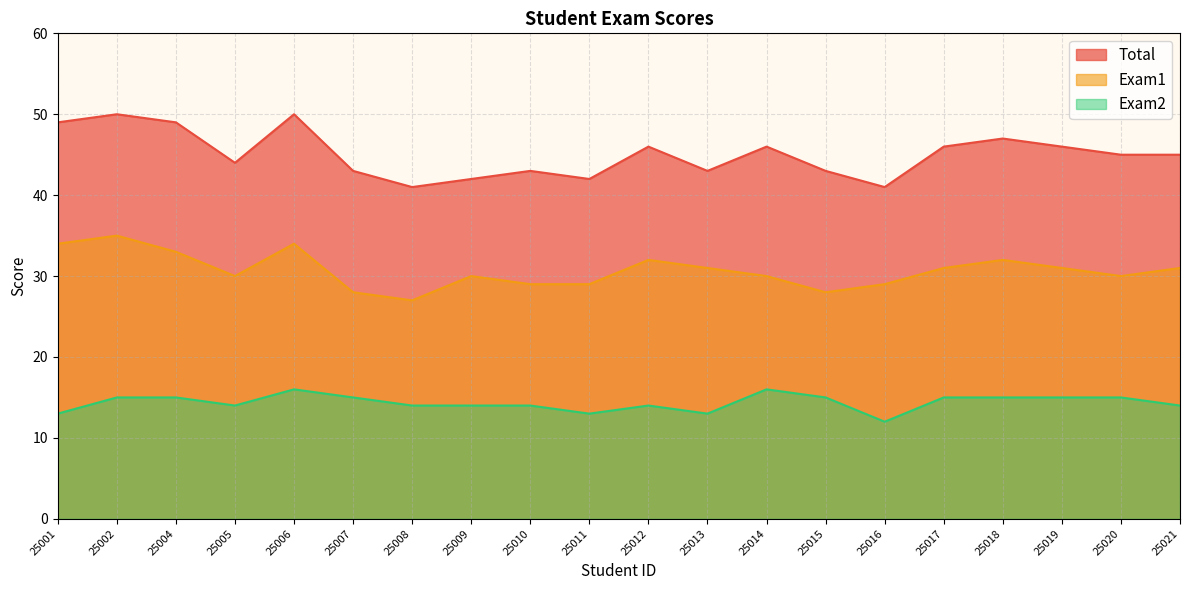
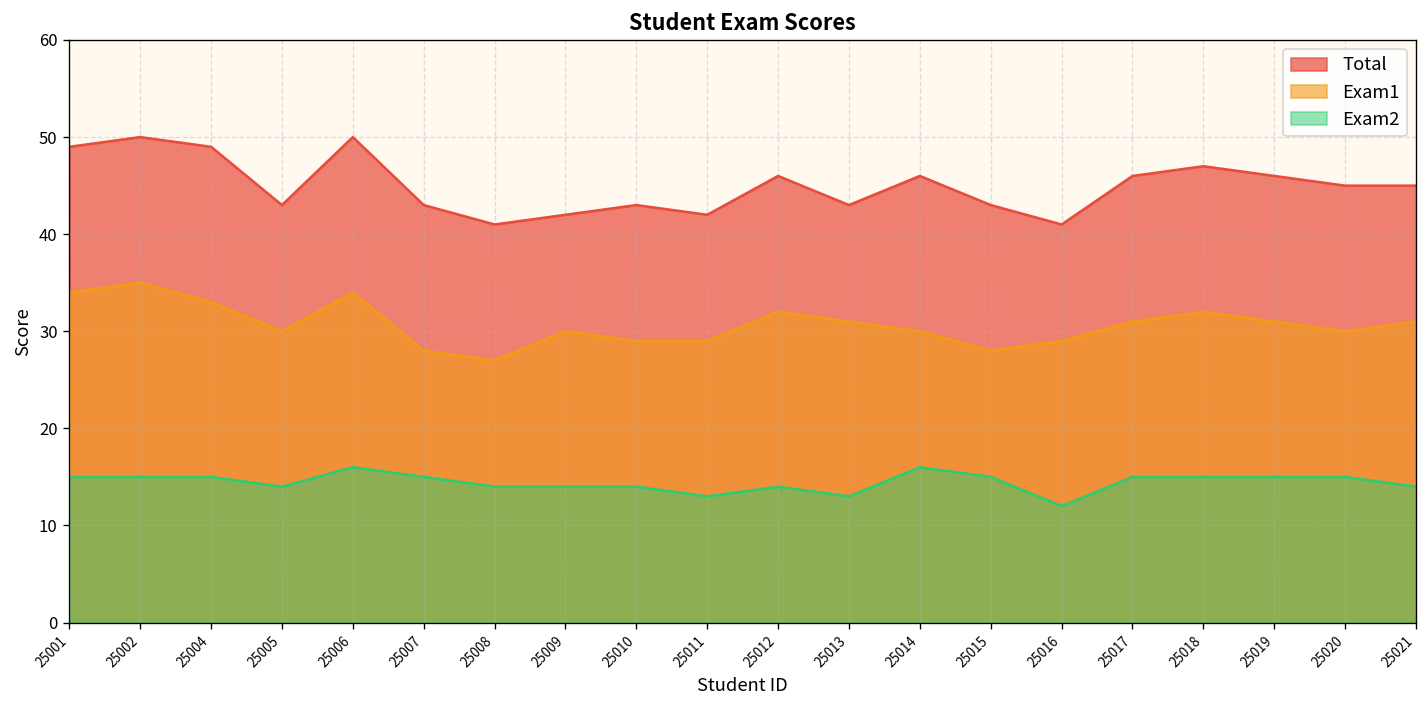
  {
    "Total": {
      "25001": 49,
      "25002": 50,
      "25004": 49,
-     "25005": 44,
+     "25005": 43,
      "25006": 50,
      "25007": 43,
      "25008": 41,
      "25009": 42,
      "25010": 43,
      "25011": 42,
      "25012": 46,
      "25013": 43,
      "25014": 46,
      "25015": 43,
      "25016": 41,
      "25017": 46,
      "25018": 47,
      "25019": 46,
      "25020": 45,
      "25021": 45
    },
    "Exam1": {
      "25001": 34,
      "25002": 35,
      "25004": 33,
      "25005": 30,
      "25006": 34,
      "25007": 28,
      "25008": 27,
      "25009": 30,
      "25010": 29,
      "25011": 29,
      "25012": 32,
      "25013": 31,
      "25014": 30,
      "25015": 28,
      "25016": 29,
      "25017": 31,
      "25018": 32,
      "25019": 31,
      "25020": 30,
      "25021": 31
    },
    "Exam2": {
-     "25001": 13,
+     "25001": 15,
      "25002": 15,
      "25004": 15,
      "25005": 14,
      "25006": 16,
      "25007": 15,
      "25008": 14,
      "25009": 14,
      "25010": 14,
      "25011": 13,
      "25012": 14,
      "25013": 13,
      "25014": 16,
      "25015": 15,
      "25016": 12,
      "25017": 15,
      "25018": 15,
      "25019": 15,
      "25020": 15,
      "25021": 14
    }
  }
